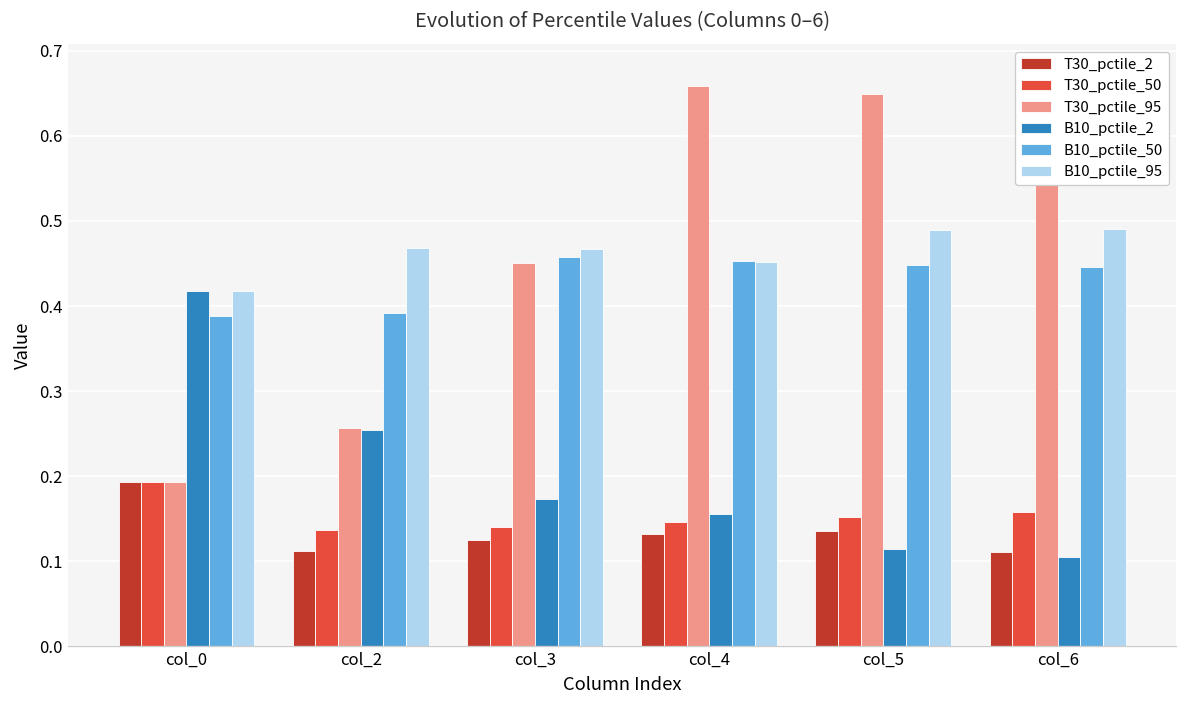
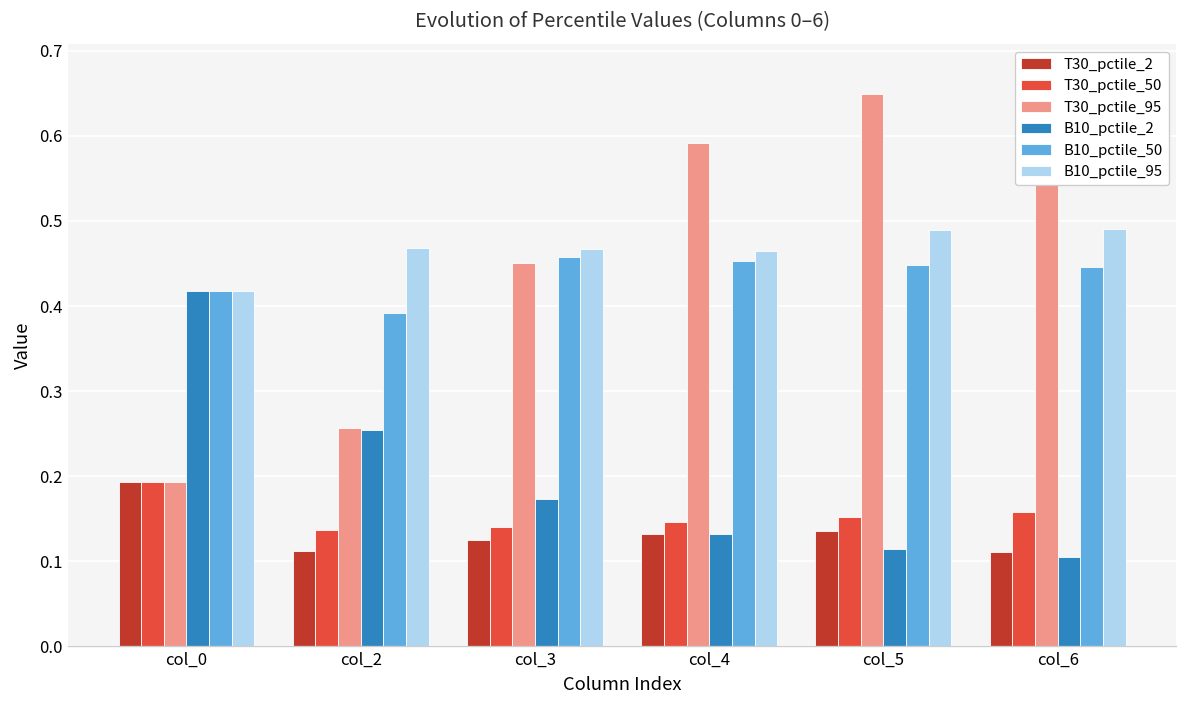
  {
    "T30_pctile_95": {
      "col_0": 0.19,
      "col_2": 0.26,
      "col_3": 0.45,
-     "col_4": 0.66,
+     "col_4": 0.59,
      "col_5": 0.65
    },
    "B10_pctile_2": {
      "col_0": 0.42,
      "col_2": 0.25,
      "col_3": 0.17,
-     "col_4": 0.16,
+     "col_4": 0.13,
      "col_5": 0.11,
      "col_6": 0.10
    },
    "B10_pctile_50": {
-     "col_0": 0.39,
+     "col_0": 0.42,
      "col_2": 0.39,
      "col_3": 0.46,
      "col_4": 0.45,
      "col_5": 0.45,
      "col_6": 0.45
    },
    "B10_pctile_95": {
      "col_0": 0.42,
      "col_2": 0.47,
      "col_3": 0.47,
-     "col_4": 0.45,
+     "col_4": 0.46,
      "col_5": 0.49,
      "col_6": 0.49
    }
  }
